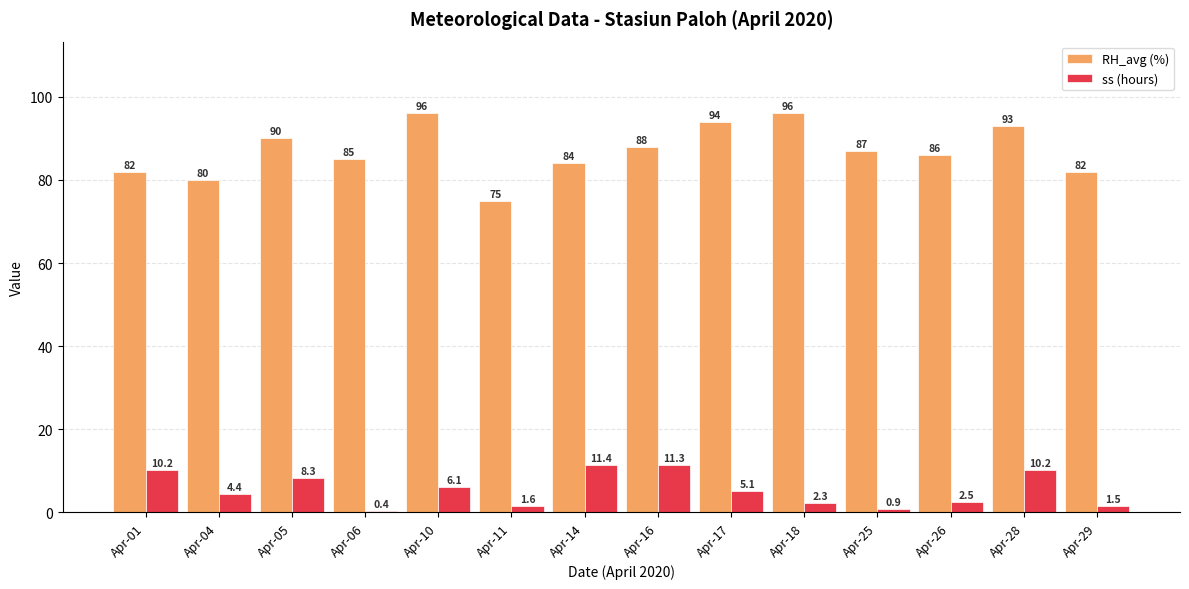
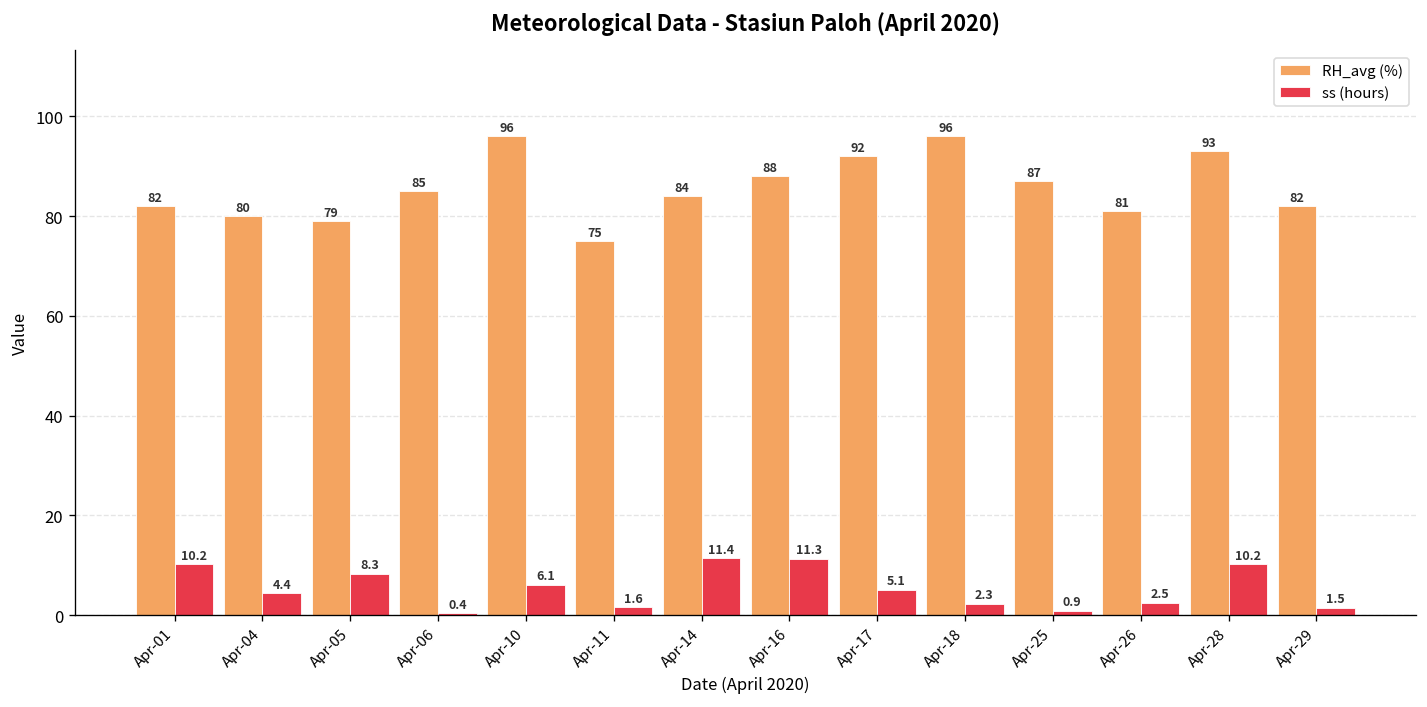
  {
    "RH_avg (%)": {
      "Apr-01": 82,
      "Apr-04": 80,
-     "Apr-05": 90,
+     "Apr-05": 79,
      "Apr-06": 85,
      "Apr-10": 96,
      "Apr-11": 75,
      "Apr-14": 84,
      "Apr-16": 88,
-     "Apr-17": 94,
+     "Apr-17": 92,
      "Apr-18": 96,
      "Apr-25": 87,
-     "Apr-26": 86,
+     "Apr-26": 81,
      "Apr-28": 93,
      "Apr-29": 82
    },
    "ss (hours)": {
      "Apr-01": 10.2,
      "Apr-04": 4.4,
      "Apr-05": 8.3,
      "Apr-06": 0.4,
      "Apr-10": 6.1,
      "Apr-11": 1.6,
      "Apr-14": 11.4,
      "Apr-16": 11.3,
      "Apr-17": 5.1,
      "Apr-18": 2.3,
      "Apr-25": 0.9,
      "Apr-26": 2.5,
      "Apr-28": 10.2,
      "Apr-29": 1.5
    }
  }
